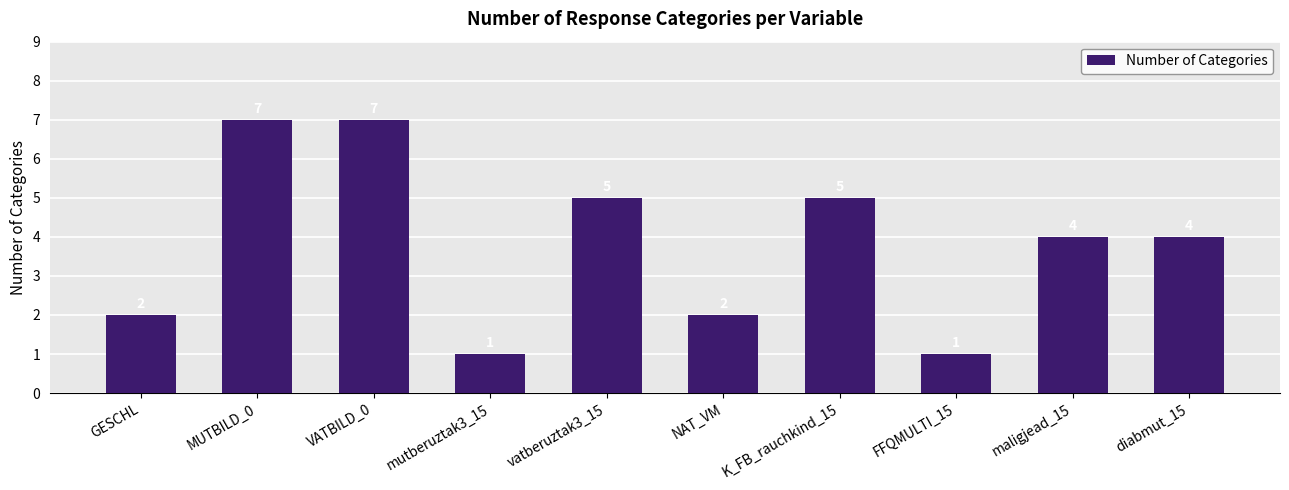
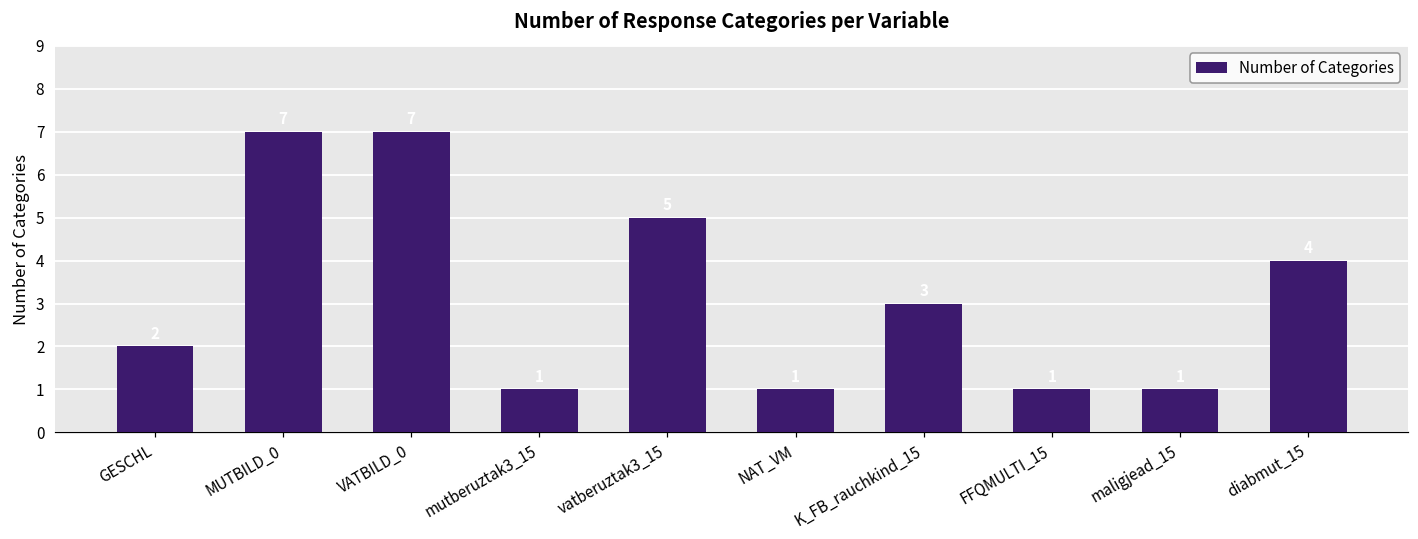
  {
    "GESCHL": 2,
    "MUTBILD_0": 7,
    "VATBILD_0": 7,
    "mutberuztak3_15": 1,
    "vatberuztak3_15": 5,
-   "NAT_VM": 2,
-   "K_FB_rauchkind_15": 5,
+   "NAT_VM": 1,
+   "K_FB_rauchkind_15": 3,
    "FFQMULTI_15": 1,
-   "maligjead_15": 4,
+   "maligjead_15": 1,
    "diabmut_15": 4
  }
